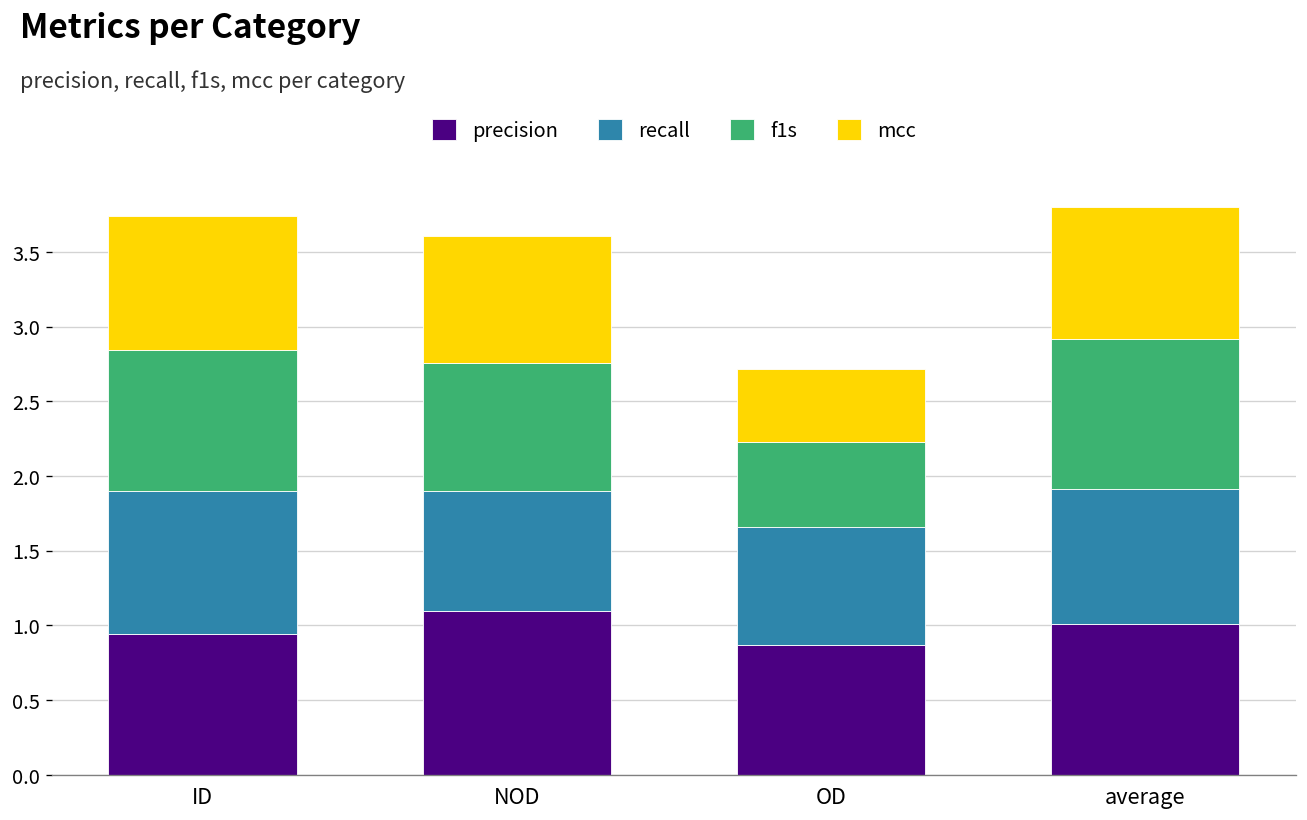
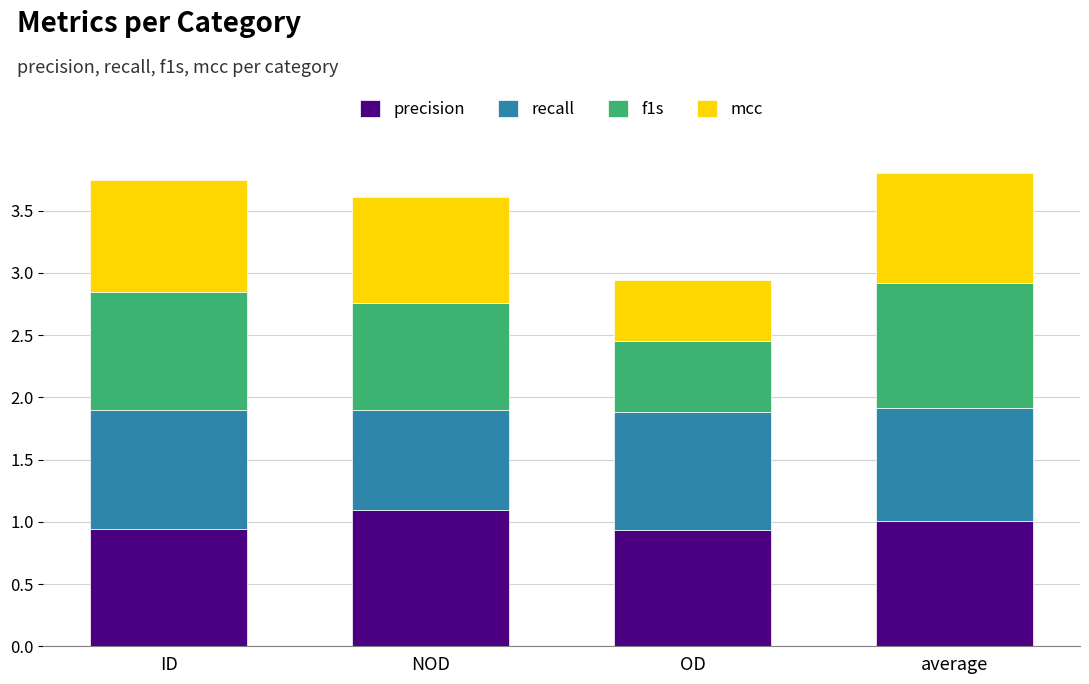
  {
    "precision": {
      "ID": 0.94,
      "NOD": 1.10,
-     "OD": 0.87,
+     "OD": 0.93,
      "average": 1.01
    },
    "recall": {
      "ID": 0.95,
      "NOD": 0.80,
-     "OD": 0.79,
+     "OD": 0.96,
      "average": 0.90
    },
    "f1s": {
      "ID": 0.95,
      "NOD": 0.86,
      "OD": 0.57,
      "average": 1.00
    },
    "mcc": {
      "ID": 0.90,
      "NOD": 0.85,
      "OD": 0.49,
      "average": 0.88
    }
  }
